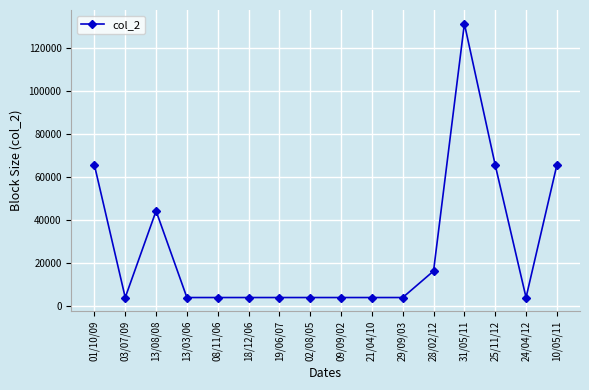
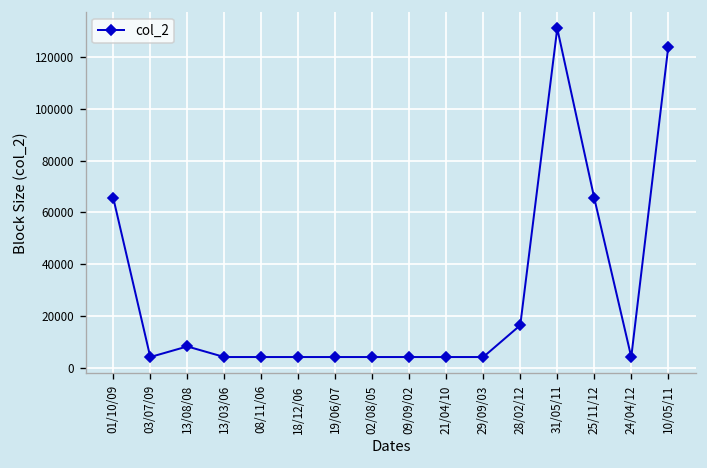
  {
    "01/10/09": 66000,
    "03/07/09": 4000,
-   "13/08/08": 44000,
+   "13/08/08": 8000,
    "13/03/06": 4000,
    "08/11/06": 4000,
    "18/12/06": 4000,
    "19/06/07": 4000,
    "02/08/05": 4000,
    "09/09/02": 4000,
    "21/04/10": 4000,
    "29/09/03": 4000,
    "28/02/12": 16000,
    "31/05/11": 131000,
    "25/11/12": 66000,
    "24/04/12": 4000,
-   "10/05/11": 66000
+   "10/05/11": 124000
  }
